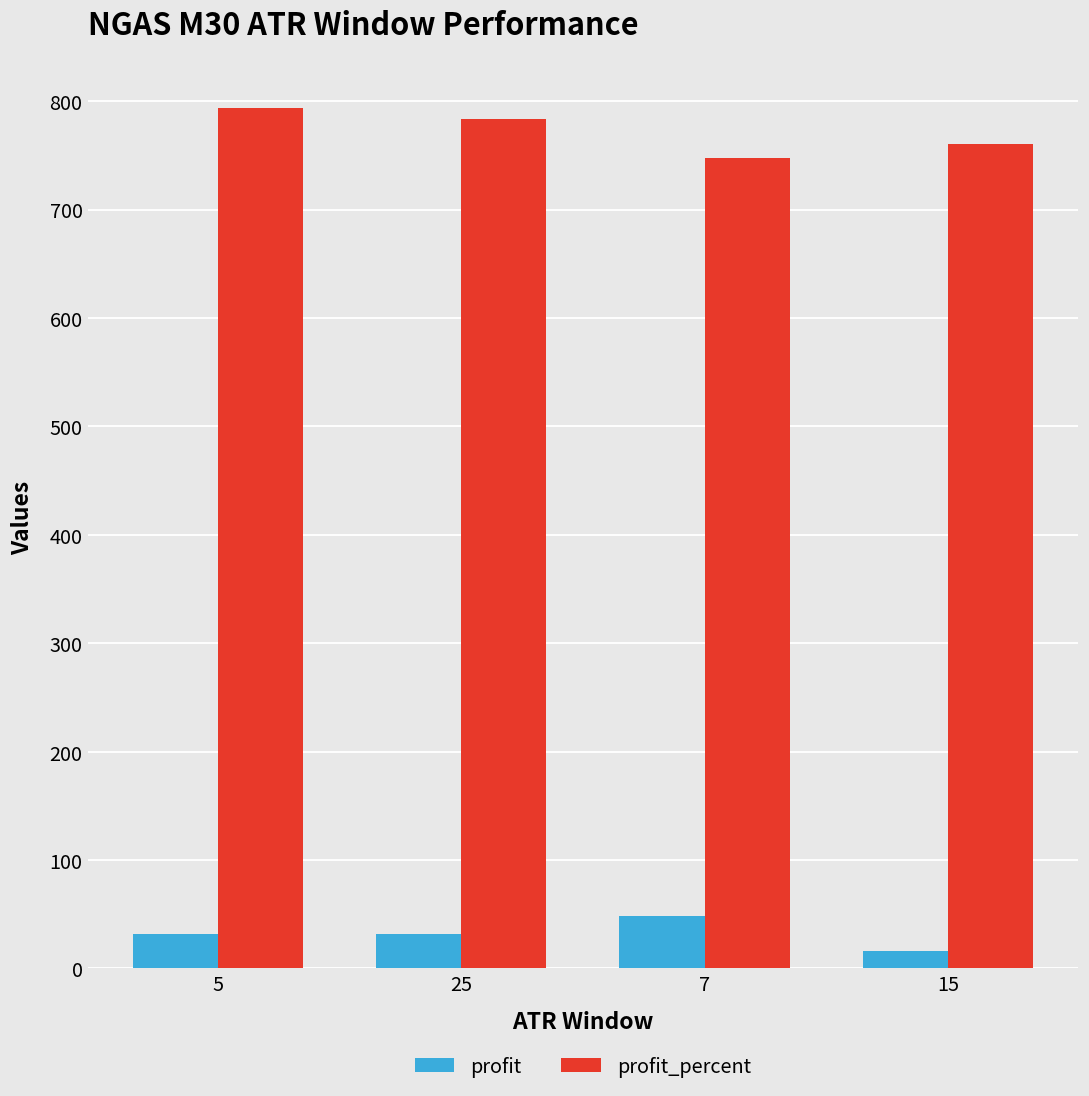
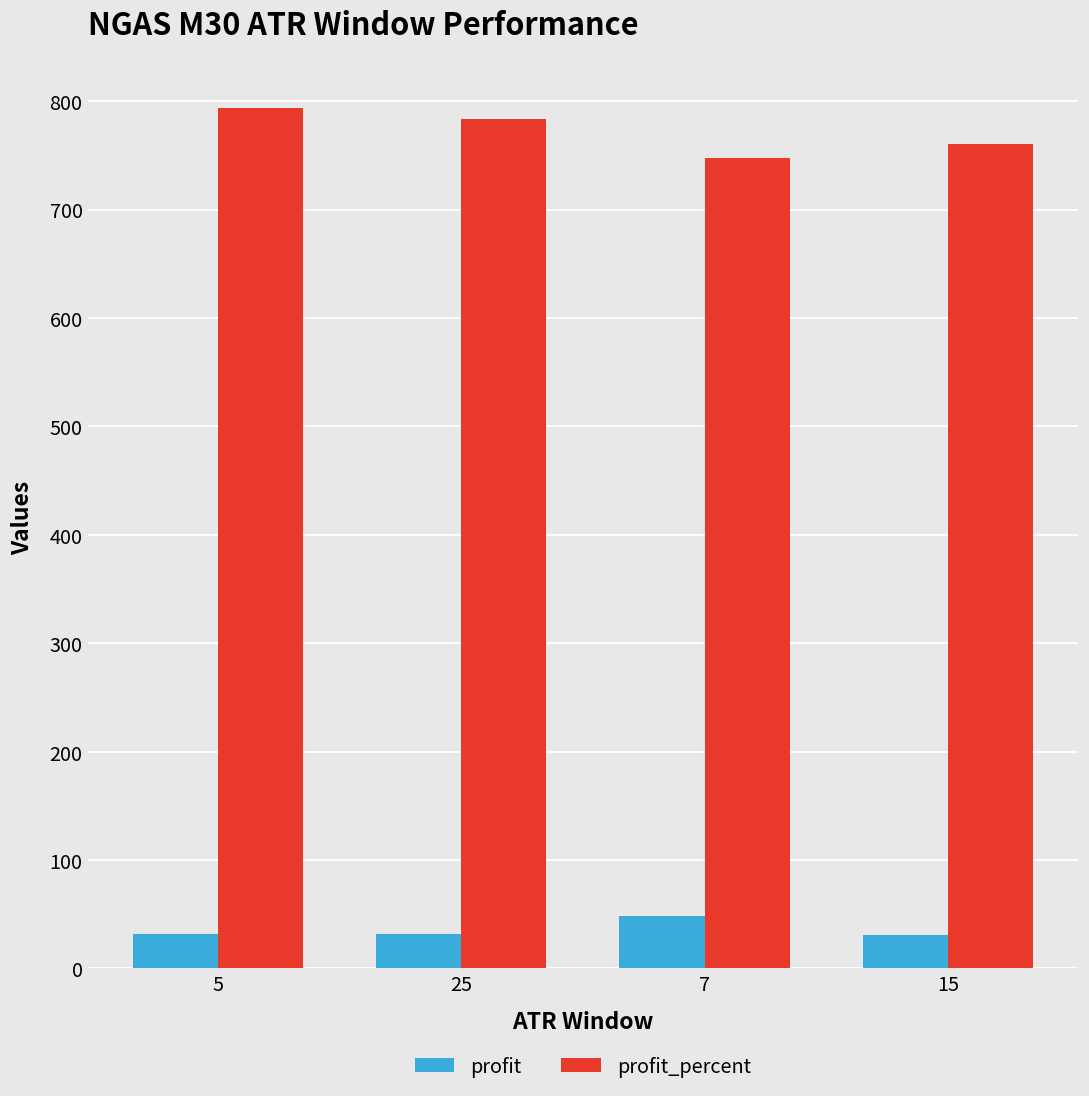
  {
    "profit": {
      "5": 30,
      "25": 30,
      "7": 50,
-     "15": 20
+     "15": 30
    },
    "profit_percent": {
      "5": 790,
      "25": 780,
      "7": 750,
      "15": 760
    }
  }
